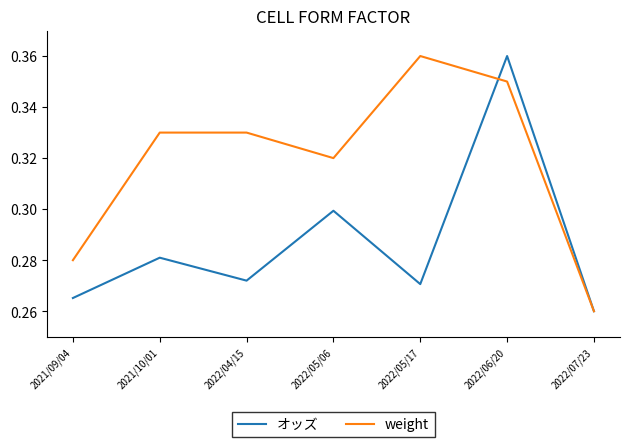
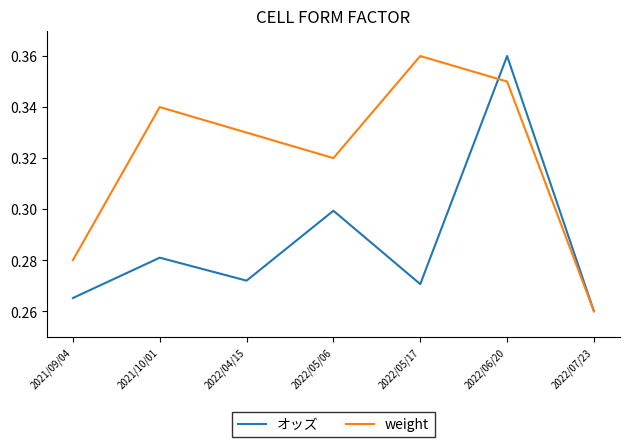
  {
    "オッズ": {
      "2021/09/04": 0.265,
      "2021/10/01": 0.281,
      "2022/04/15": 0.272,
      "2022/05/06": 0.299,
      "2022/05/17": 0.271,
      "2022/06/20": 0.360
    },
    "weight": {
      "2021/09/04": 0.280,
-     "2021/10/01": 0.330,
+     "2021/10/01": 0.340,
      "2022/04/15": 0.330,
      "2022/05/06": 0.320,
      "2022/05/17": 0.360,
      "2022/06/20": 0.350
    }
  }
